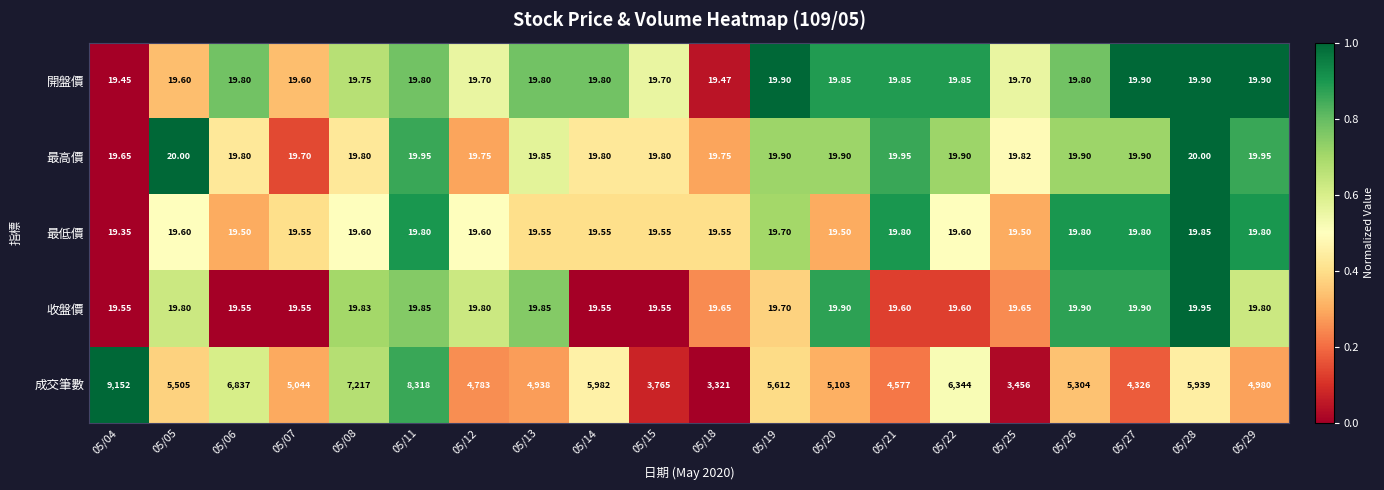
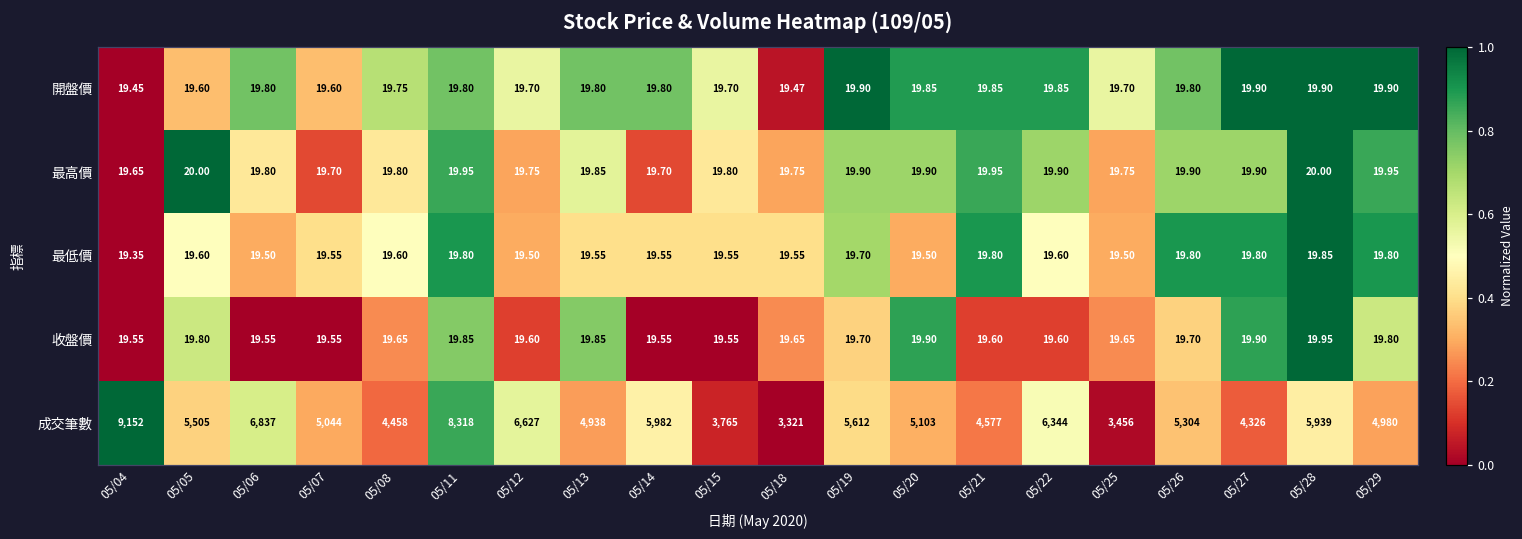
  {
    "開盤價": {
      "05/04": "19.45",
      "05/05": "19.60",
      "05/06": "19.80",
      "05/07": "19.60",
      "05/08": "19.75",
      "05/11": "19.80",
      "05/12": "19.70",
      "05/13": "19.80",
      "05/14": "19.80",
      "05/15": "19.70",
      "05/18": "19.47",
      "05/19": "19.90",
      "05/20": "19.85",
      "05/21": "19.85",
      "05/22": "19.85",
      "05/25": "19.70",
      "05/26": "19.80",
      "05/27": "19.90",
      "05/28": "19.90",
      "05/29": "19.90"
    },
    "最高價": {
      "05/04": "19.65",
      "05/05": "20.00",
      "05/06": "19.80",
      "05/07": "19.70",
      "05/08": "19.80",
      "05/11": "19.95",
      "05/12": "19.75",
      "05/13": "19.85",
-     "05/14": "19.80",
+     "05/14": "19.70",
      "05/15": "19.80",
      "05/18": "19.75",
      "05/19": "19.90",
      "05/20": "19.90",
      "05/21": "19.95",
      "05/22": "19.90",
-     "05/25": "19.82",
+     "05/25": "19.75",
      "05/26": "19.90",
      "05/27": "19.90",
      "05/28": "20.00",
      "05/29": "19.95"
    },
    "最低價": {
      "05/04": "19.35",
      "05/05": "19.60",
      "05/06": "19.50",
      "05/07": "19.55",
      "05/08": "19.60",
      "05/11": "19.80",
-     "05/12": "19.60",
+     "05/12": "19.50",
      "05/13": "19.55",
      "05/14": "19.55",
      "05/15": "19.55",
      "05/18": "19.55",
      "05/19": "19.70",
      "05/20": "19.50",
      "05/21": "19.80",
      "05/22": "19.60",
      "05/25": "19.50",
      "05/26": "19.80",
      "05/27": "19.80",
      "05/28": "19.85",
      "05/29": "19.80"
    },
    "收盤價": {
      "05/04": "19.55",
      "05/05": "19.80",
      "05/06": "19.55",
      "05/07": "19.55",
-     "05/08": "19.83",
+     "05/08": "19.65",
      "05/11": "19.85",
-     "05/12": "19.80",
+     "05/12": "19.60",
      "05/13": "19.85",
      "05/14": "19.55",
      "05/15": "19.55",
      "05/18": "19.65",
      "05/19": "19.70",
      "05/20": "19.90",
      "05/21": "19.60",
      "05/22": "19.60",
      "05/25": "19.65",
-     "05/26": "19.90",
+     "05/26": "19.70",
      "05/27": "19.90",
      "05/28": "19.95",
      "05/29": "19.80"
    },
    "成交筆數": {
      "05/04": "9,152",
      "05/05": "5,505",
      "05/06": "6,837",
      "05/07": "5,044",
-     "05/08": "7,217",
+     "05/08": "4,458",
      "05/11": "8,318",
-     "05/12": "4,783",
+     "05/12": "6,627",
      "05/13": "4,938",
      "05/14": "5,982",
      "05/15": "3,765",
      "05/18": "3,321",
      "05/19": "5,612",
      "05/20": "5,103",
      "05/21": "4,577",
      "05/22": "6,344",
      "05/25": "3,456",
      "05/26": "5,304",
      "05/27": "4,326",
      "05/28": "5,939",
      "05/29": "4,980"
    }
  }
